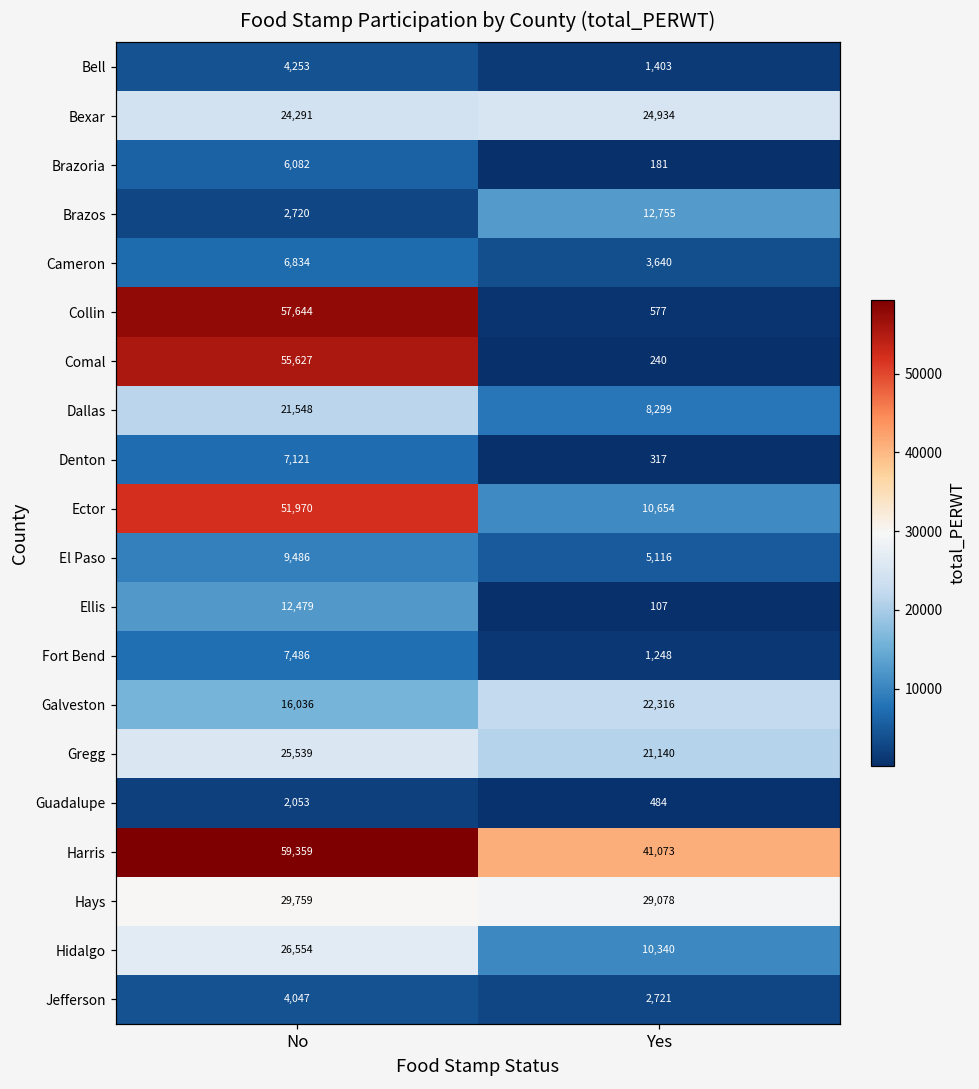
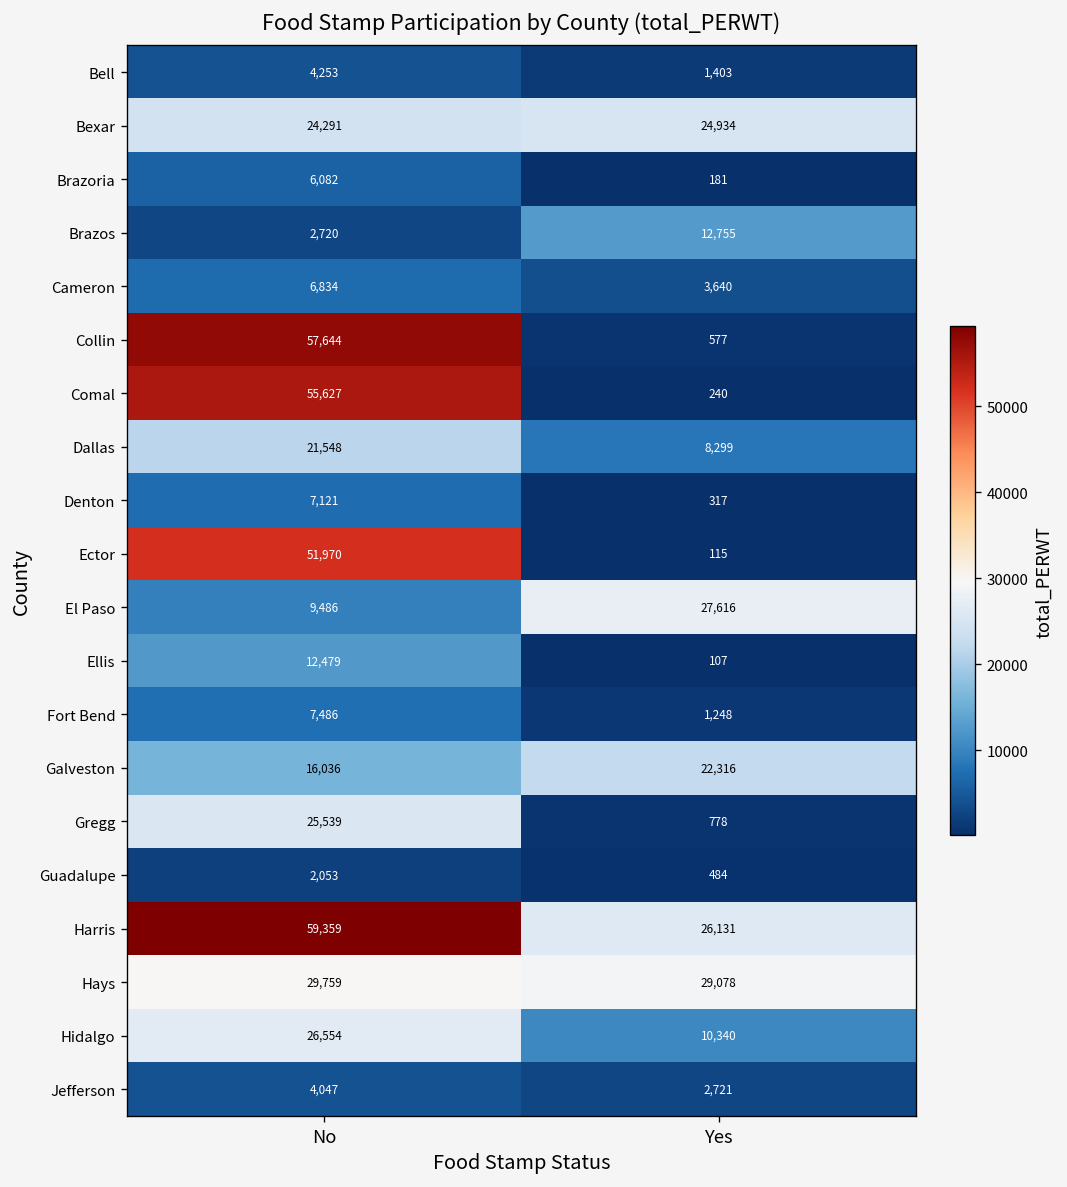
  {
    "Bell": {
      "No": "4,253",
      "Yes": "1,403"
    },
    "Bexar": {
      "No": "24,291",
      "Yes": "24,934"
    },
    "Brazoria": {
      "No": "6,082",
      "Yes": "181"
    },
    "Brazos": {
      "No": "2,720",
      "Yes": "12,755"
    },
    "Cameron": {
      "No": "6,834",
      "Yes": "3,640"
    },
    "Collin": {
      "No": "57,644",
      "Yes": "577"
    },
    "Comal": {
      "No": "55,627",
      "Yes": "240"
    },
    "Dallas": {
      "No": "21,548",
      "Yes": "8,299"
    },
    "Denton": {
      "No": "7,121",
      "Yes": "317"
    },
    "Ector": {
      "No": "51,970",
-     "Yes": "10,654"
+     "Yes": "115"
    },
    "El Paso": {
      "No": "9,486",
-     "Yes": "5,116"
+     "Yes": "27,616"
    },
    "Ellis": {
      "No": "12,479",
      "Yes": "107"
    },
    "Fort Bend": {
      "No": "7,486",
      "Yes": "1,248"
    },
    "Galveston": {
      "No": "16,036",
      "Yes": "22,316"
    },
    "Gregg": {
      "No": "25,539",
-     "Yes": "21,140"
+     "Yes": "778"
    },
    "Guadalupe": {
      "No": "2,053",
      "Yes": "484"
    },
    "Harris": {
      "No": "59,359",
-     "Yes": "41,073"
+     "Yes": "26,131"
    },
    "Hays": {
      "No": "29,759",
      "Yes": "29,078"
    },
    "Hidalgo": {
      "No": "26,554",
      "Yes": "10,340"
    },
    "Jefferson": {
      "No": "4,047",
      "Yes": "2,721"
    }
  }
